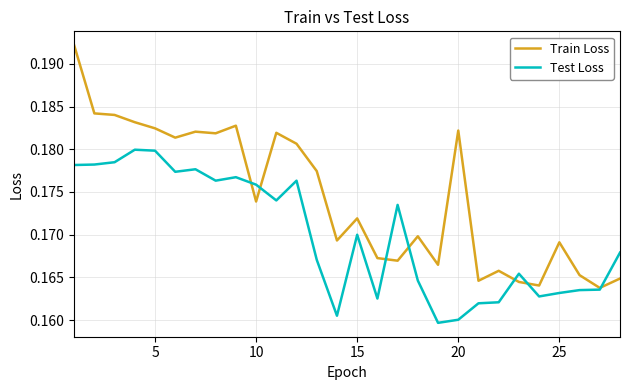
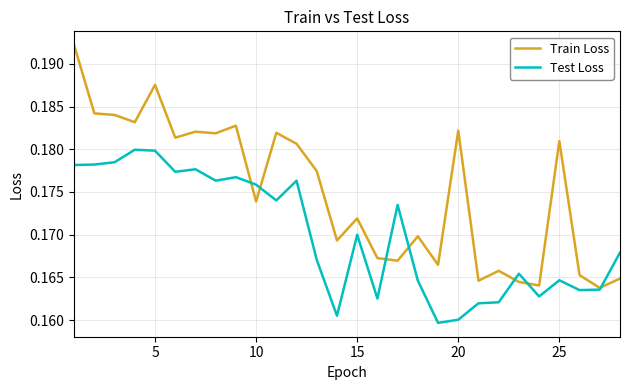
  {
    "Train Loss": {
-     "5": 0.182,
+     "5": 0.188,
      "10": 0.174,
      "15": 0.172,
      "20": 0.182,
-     "25": 0.169
+     "25": 0.181
    },
    "Test Loss": {
      "5": 0.180,
      "10": 0.176,
      "15": 0.170,
      "20": 0.160,
-     "25": 0.163
+     "25": 0.165
    }
  }
